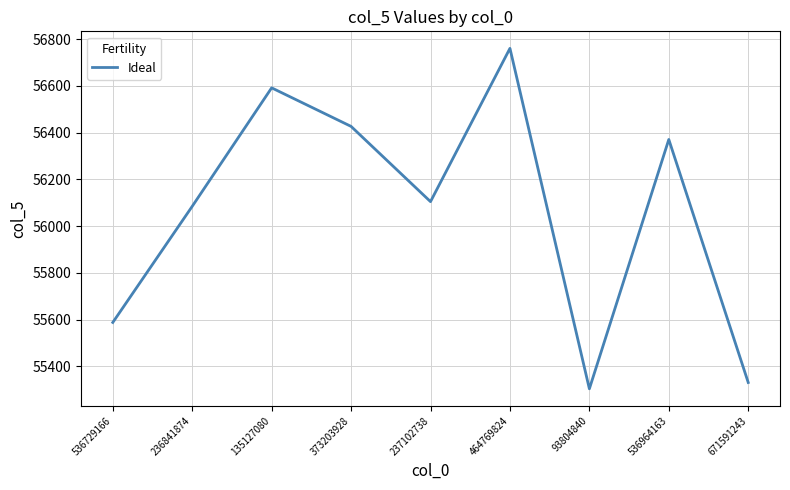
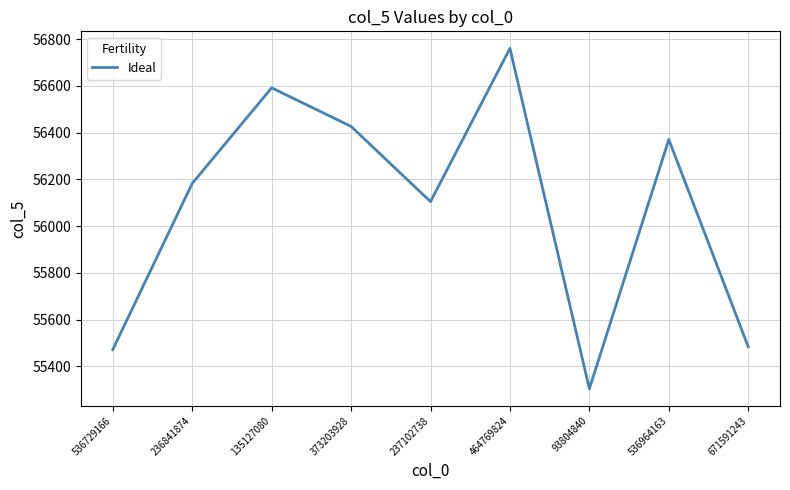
  {
-   "536729166": 55590,
-   "236841874": 56090,
+   "536729166": 55470,
+   "236841874": 56180,
    "135127080": 56590,
    "373203928": 56430,
    "237102738": 56110,
    "464769824": 56760,
    "93804840": 55300,
    "536964163": 56370,
-   "671591243": 55330
+   "671591243": 55480
  }
